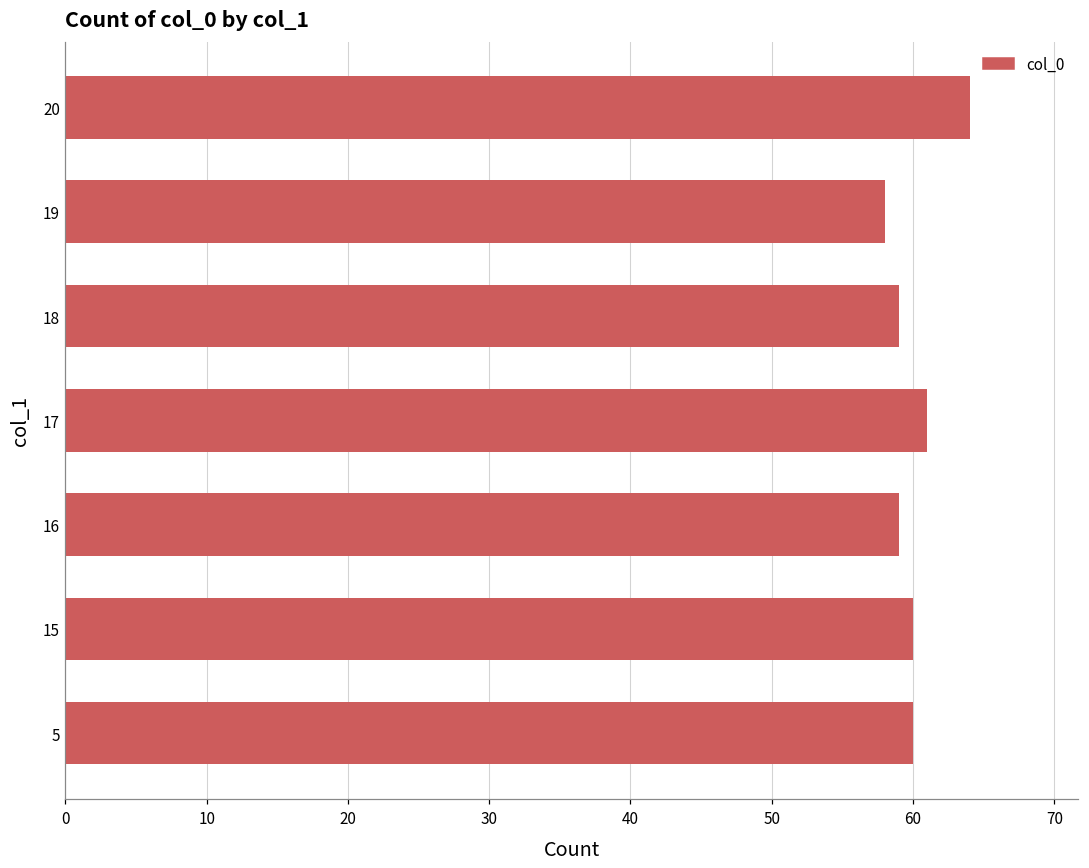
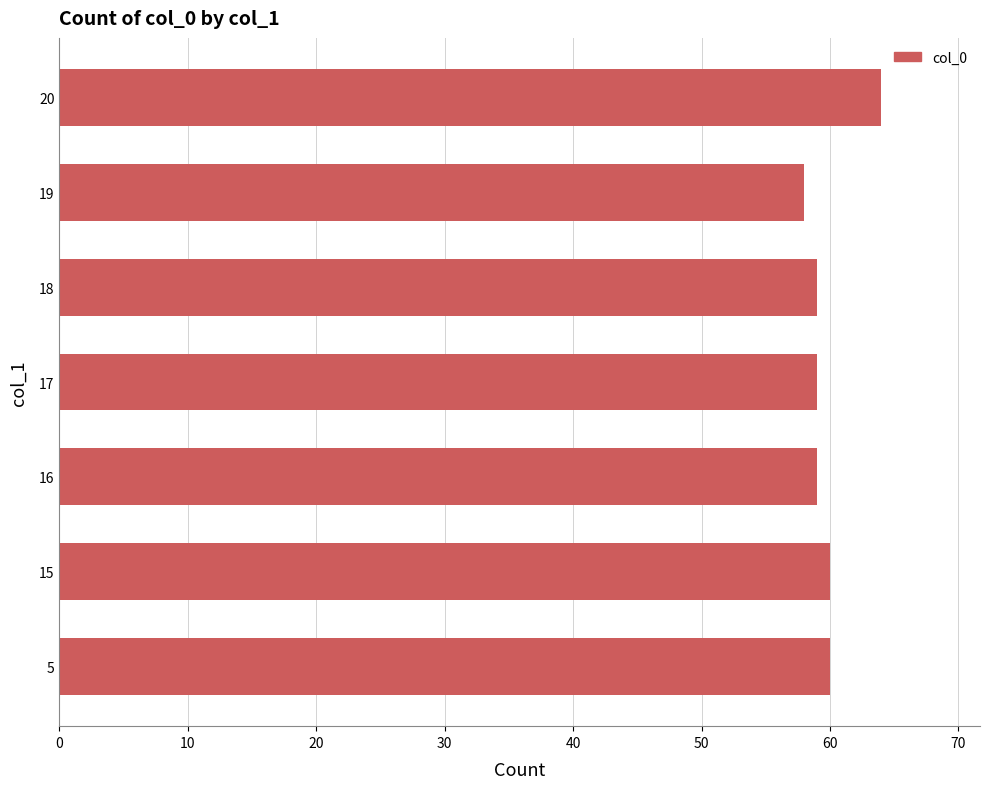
  {
    "20": 64,
    "19": 58,
    "18": 59,
-   "17": 61,
+   "17": 59,
    "16": 59,
    "15": 60,
    "5": 60
  }
